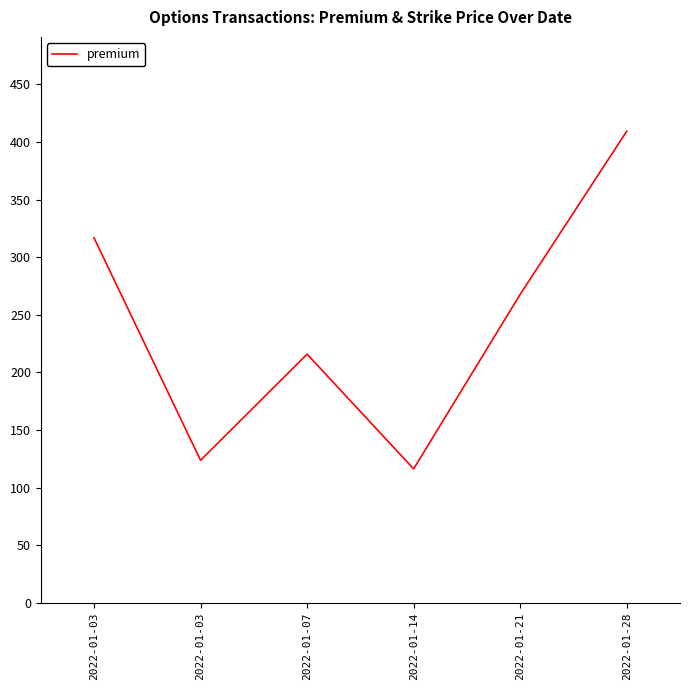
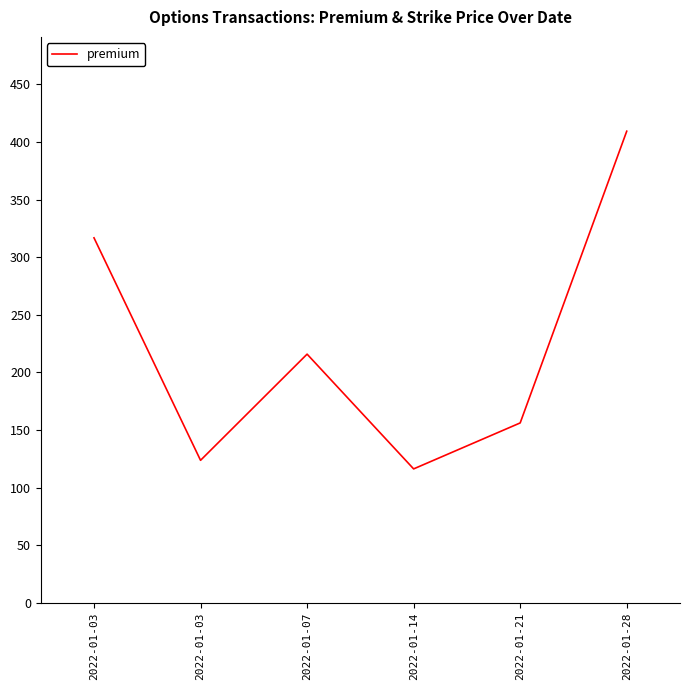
  {
    "2022-01-07": 216,
    "2022-01-14": 116,
-   "2022-01-21": 268,
+   "2022-01-21": 156,
    "2022-01-28": 409
  }
